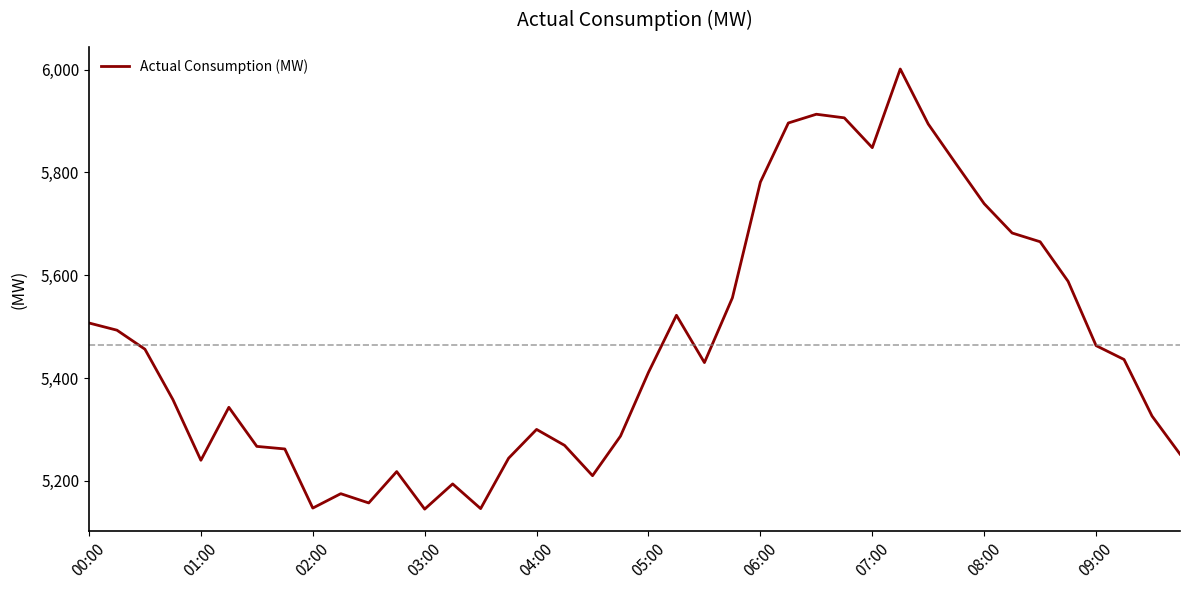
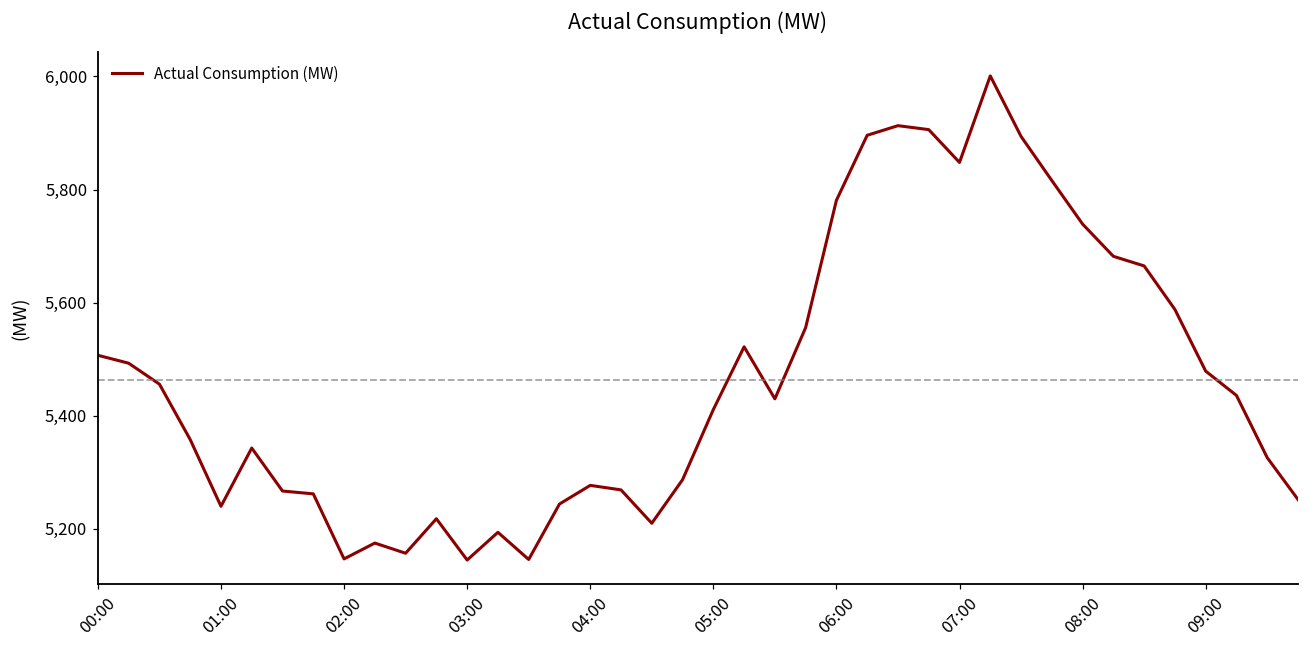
  {
    "00:00": "5,510",
    "01:00": "5,240",
    "02:00": "5,150",
    "03:00": "5,150",
-   "04:00": "5,300",
+   "04:00": "5,280",
    "05:00": "5,410",
    "06:00": "5,780",
    "07:00": "5,850",
    "08:00": "5,740",
-   "09:00": "5,460"
+   "09:00": "5,480"
  }
